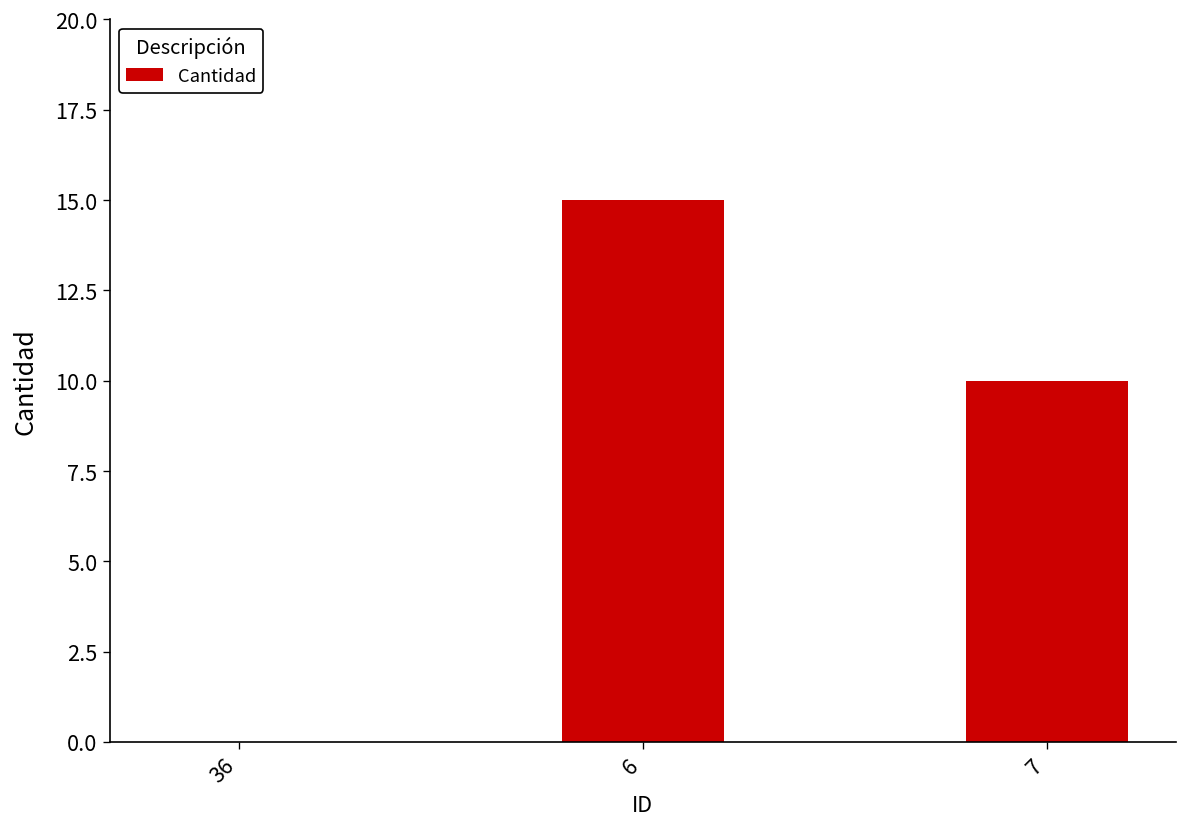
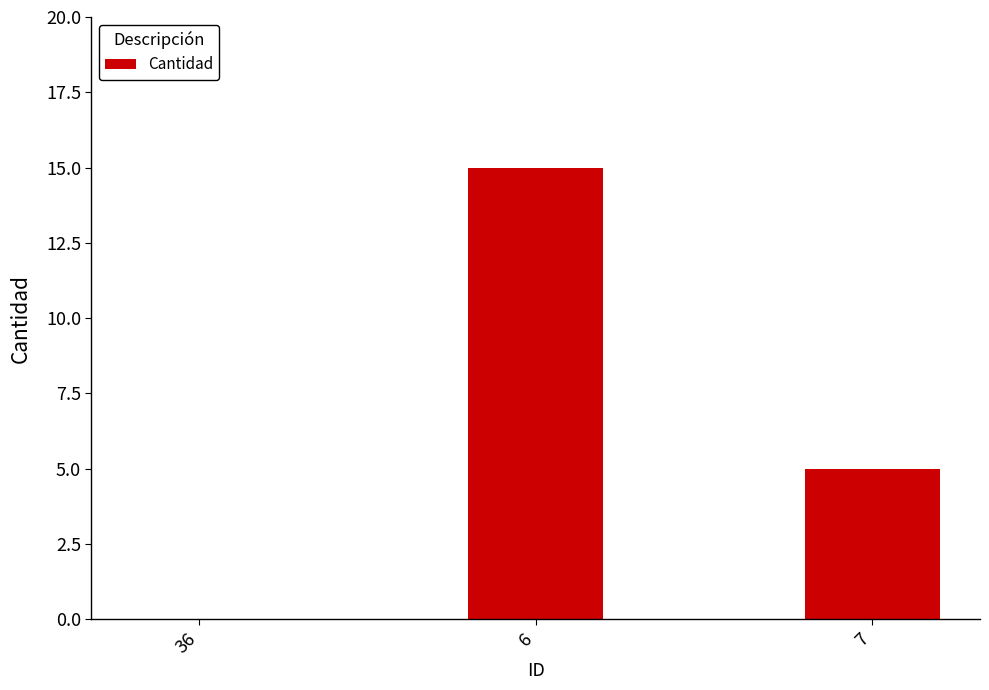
  {
    "36": 0,
    "6": 15,
-   "7": 10
+   "7": 5
  }
